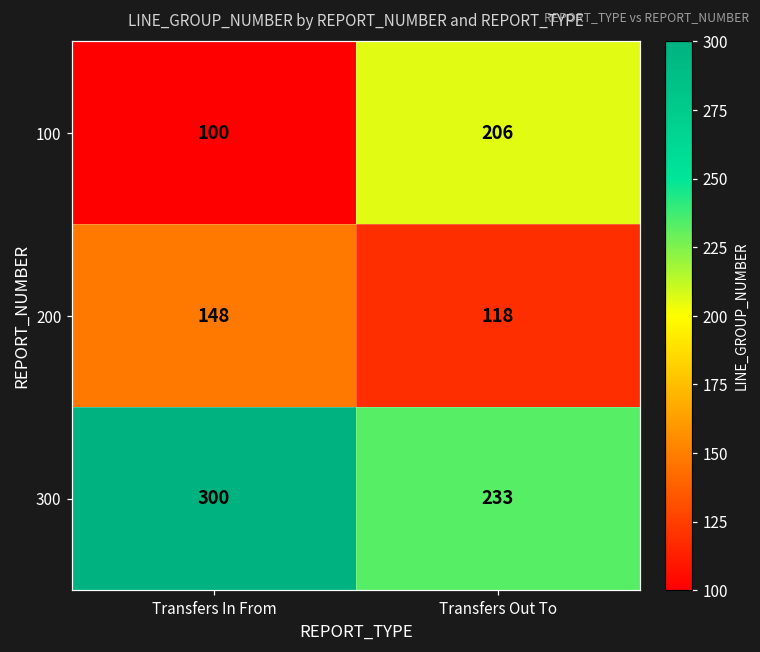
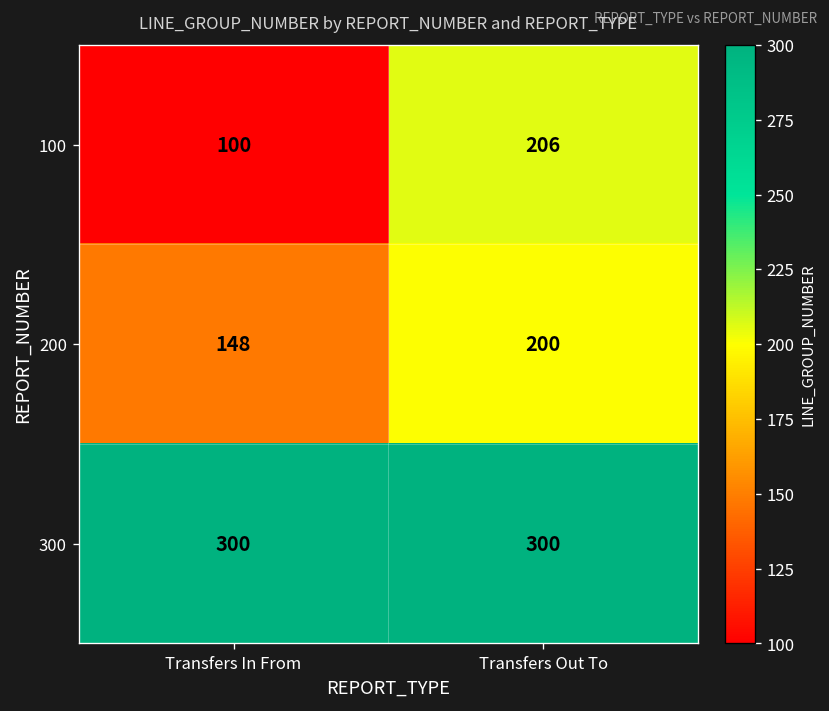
  {
    "100": {
      "Transfers In From": 100,
      "Transfers Out To": 206
    },
    "200": {
      "Transfers In From": 148,
-     "Transfers Out To": 118
+     "Transfers Out To": 200
    },
    "300": {
      "Transfers In From": 300,
-     "Transfers Out To": 233
+     "Transfers Out To": 300
    }
  }
